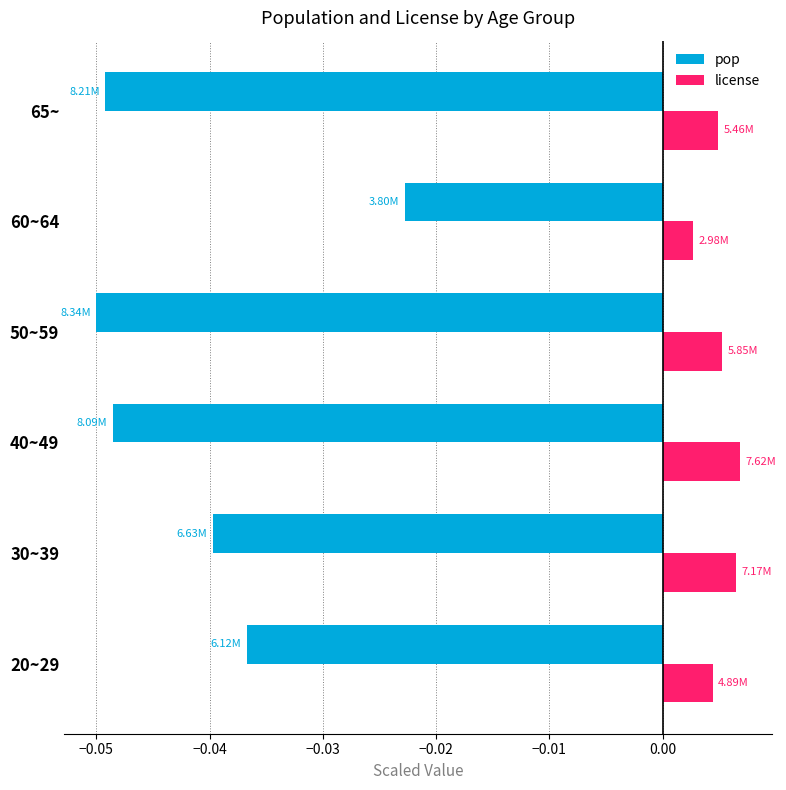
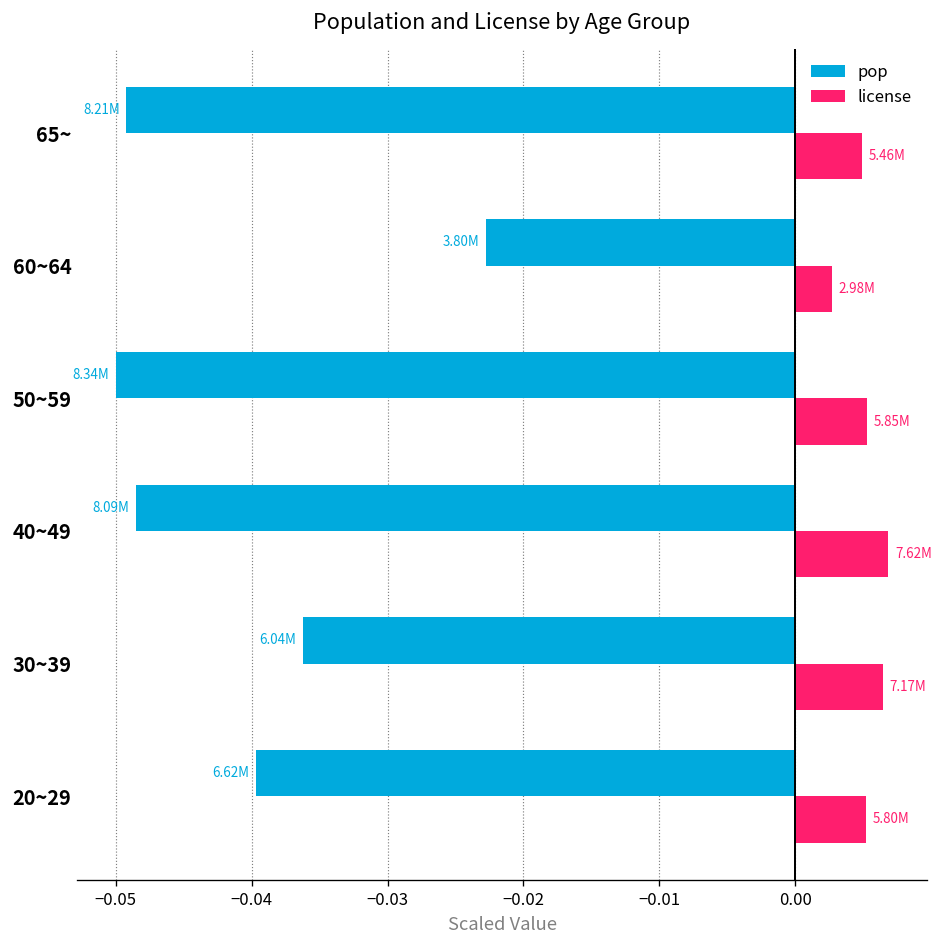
  {
    "pop": {
-     "30~39": "6.63M",
-     "20~29": "6.12M"
+     "30~39": "6.04M",
+     "20~29": "6.62M"
    },
    "license": {
-     "20~29": "4.89M"
+     "20~29": "5.80M"
    }
  }
